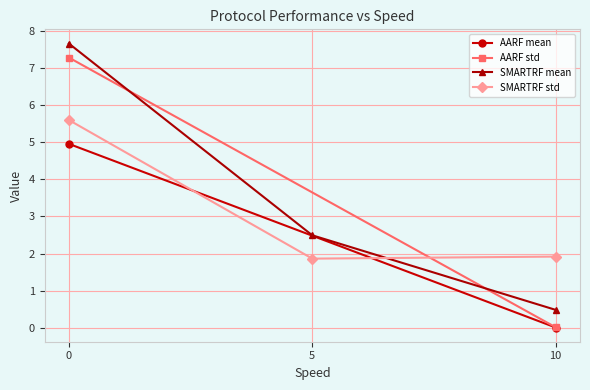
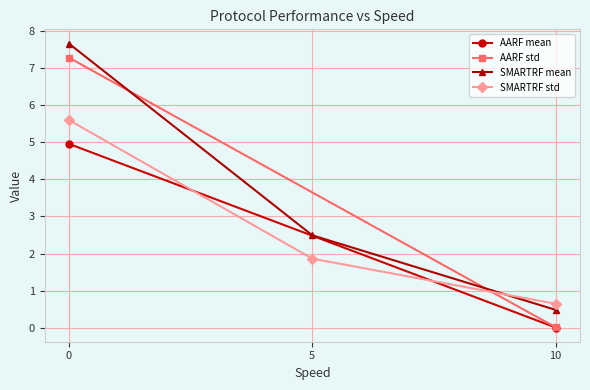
  {
    "AARF std": {
      "0": 7.3
    },
    "SMARTRF std": {
      "0": 5.6,
      "5": 1.9,
-     "10": 1.9
+     "10": 0.6
    }
  }
